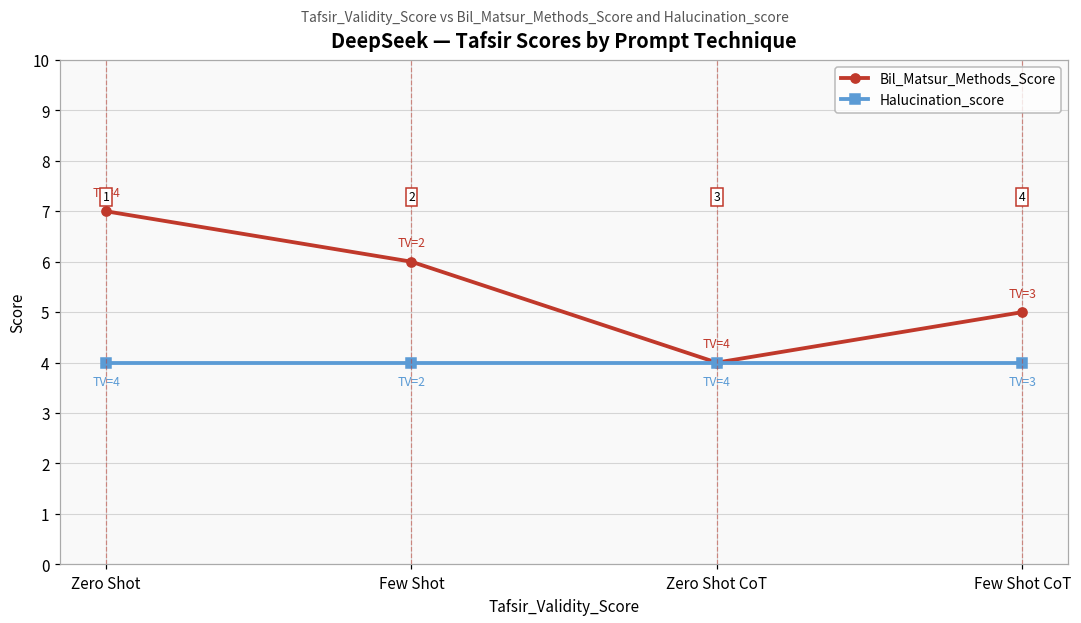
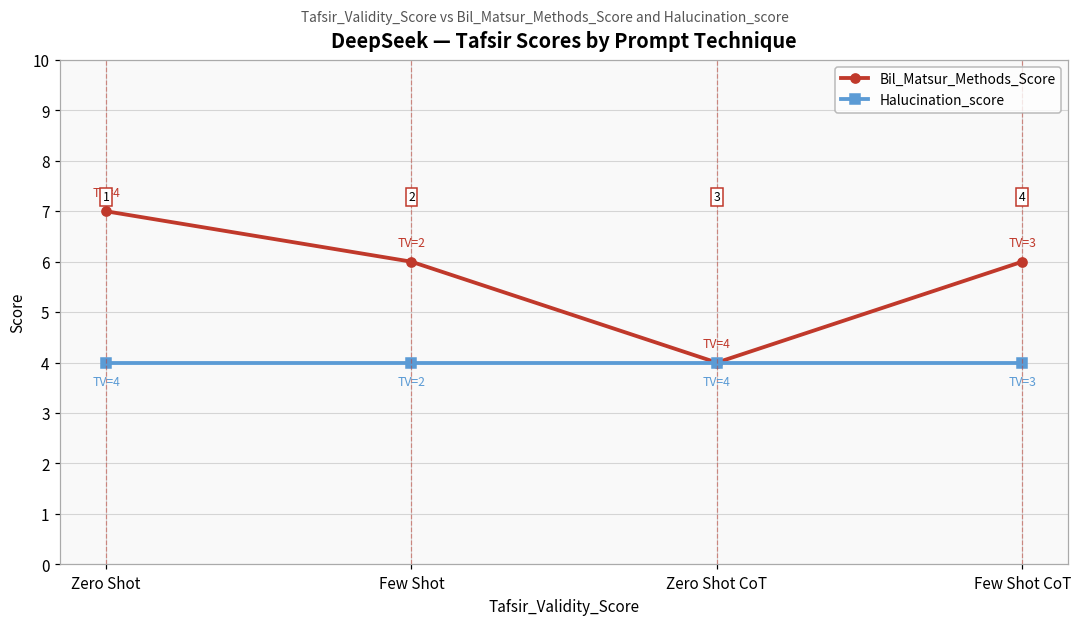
  {
    "Bil_Matsur_Methods_Score": {
-     "Few Shot CoT": 5
+     "Few Shot CoT": 6
    },
    "Halucination_score": {
      "Zero Shot": 4
    }
  }
